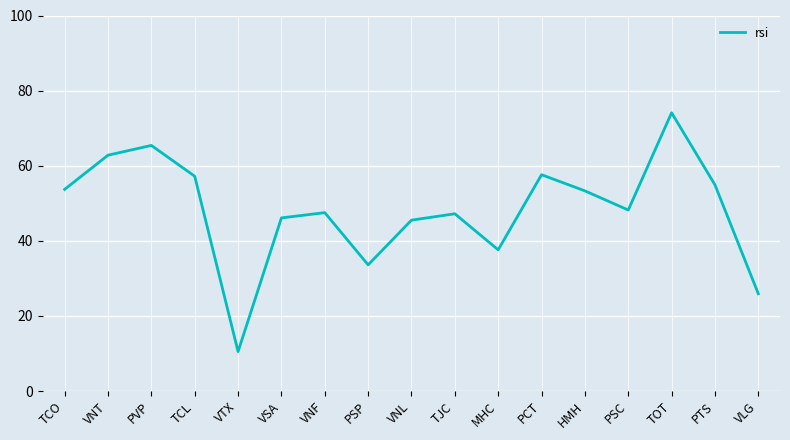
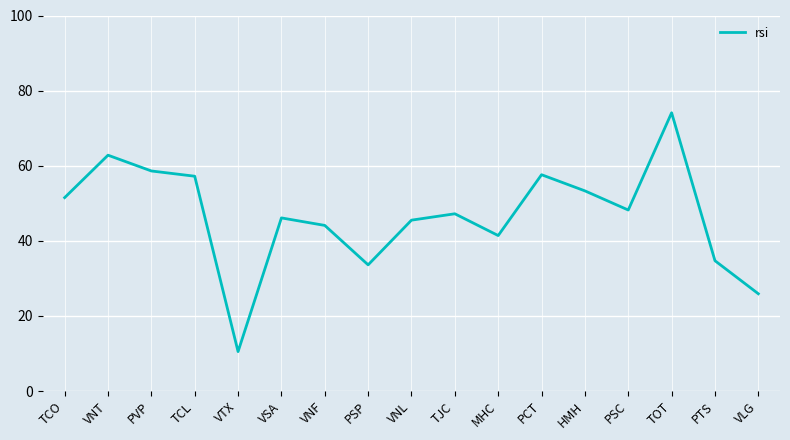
  {
-   "TCO": 54,
+   "TCO": 52,
    "VNT": 63,
-   "PVP": 65,
+   "PVP": 59,
    "TCL": 57,
    "VTX": 11,
    "VSA": 46,
-   "VNF": 48,
+   "VNF": 44,
    "PSP": 34,
    "VNL": 46,
    "TJC": 47,
-   "MHC": 38,
+   "MHC": 41,
    "PCT": 58,
    "HMH": 53,
    "PSC": 48,
    "TOT": 74,
-   "PTS": 55,
+   "PTS": 35,
    "VLG": 26
  }
